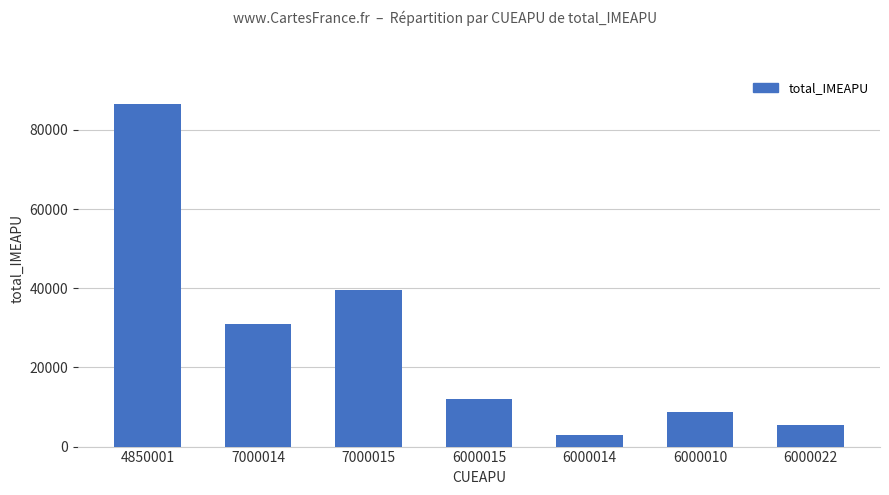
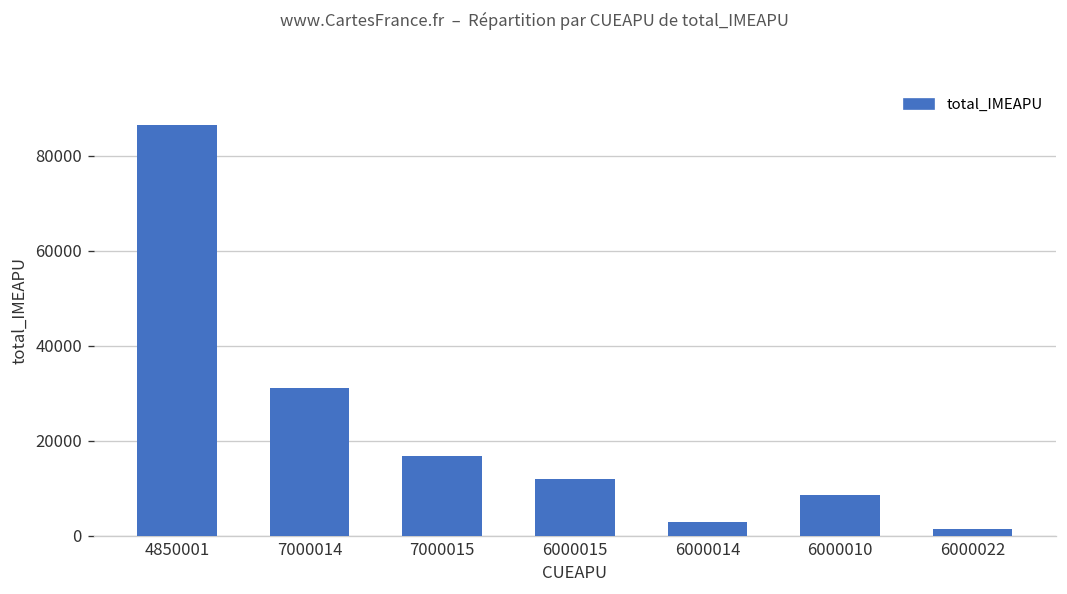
  {
    "4850001": 87000,
    "7000014": 31000,
-   "7000015": 40000,
+   "7000015": 17000,
    "6000015": 12000,
    "6000014": 3000,
    "6000010": 9000,
-   "6000022": 5000
+   "6000022": 2000
  }
